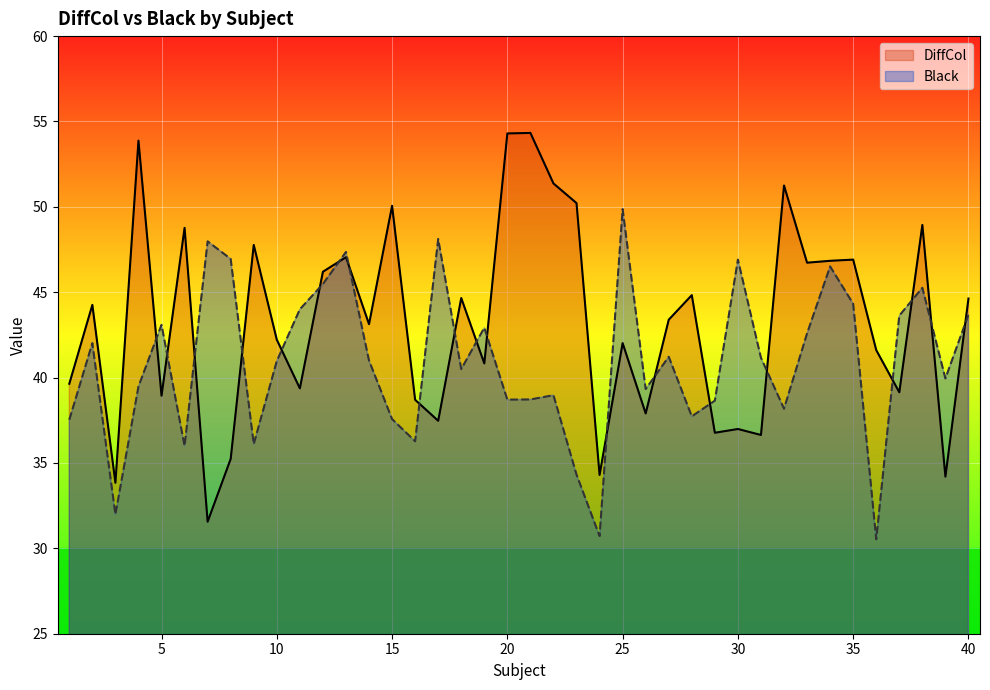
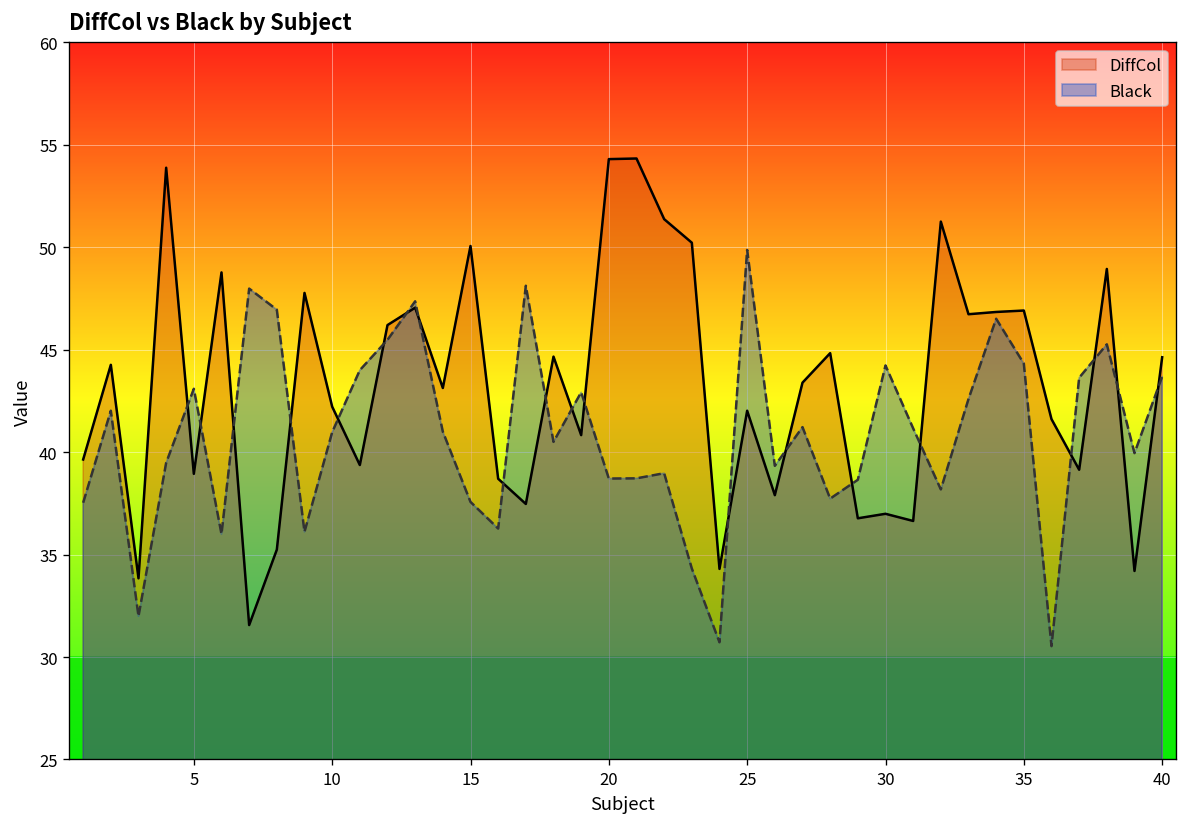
  {
    "DiffCol": {
      "5": 38.9,
      "10": 42.2,
      "15": 50.1,
      "20": 54.3,
      "25": 42.0,
      "30": 37.0,
      "35": 46.9,
      "40": 44.6
    },
    "Black": {
      "5": 43.1,
      "10": 41.0,
      "15": 37.6,
      "20": 38.7,
      "25": 49.9,
-     "30": 46.9,
+     "30": 44.2,
      "35": 44.3,
      "40": 43.7
    }
  }
